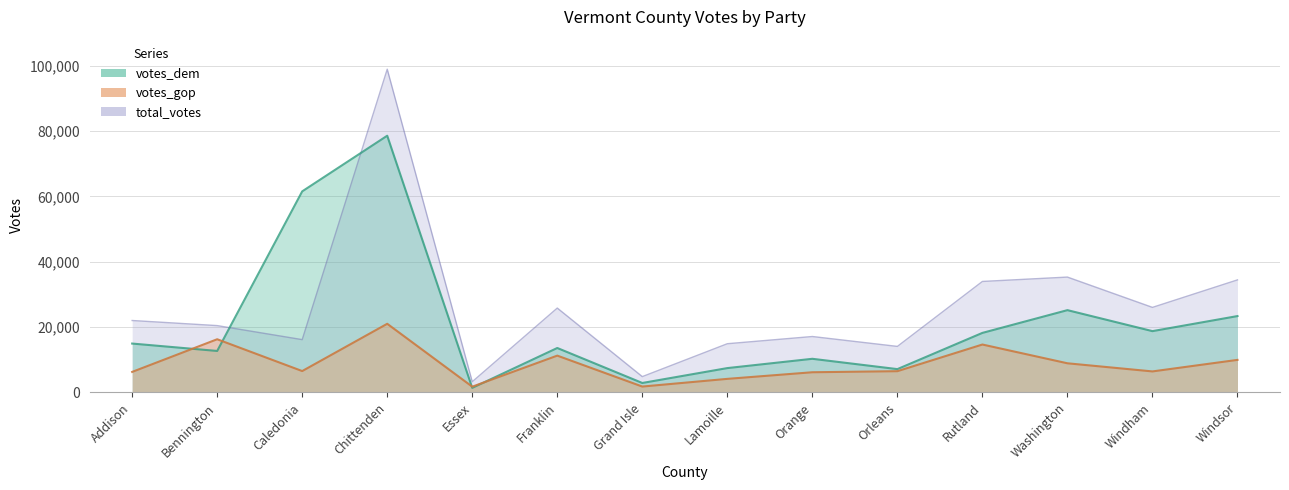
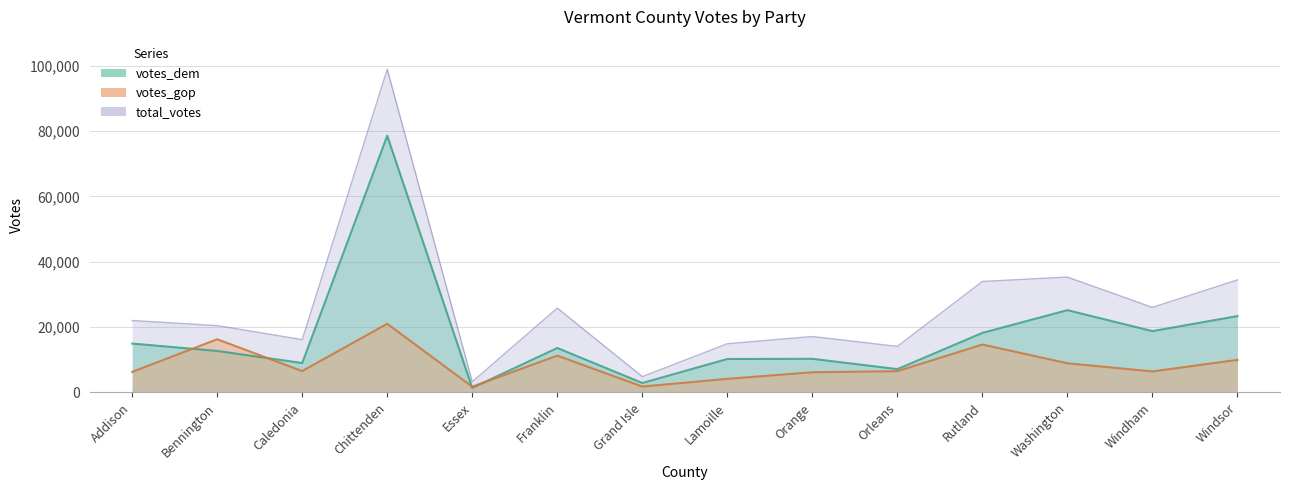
  {
    "total_votes": {
      "Addison": "22,000",
      "Bennington": "20,000",
      "Caledonia": "16,000",
      "Chittenden": "99,000",
      "Essex": "3,000",
      "Franklin": "26,000",
      "Grand Isle": "5,000",
      "Lamoille": "15,000",
      "Orange": "17,000",
      "Orleans": "14,000",
      "Rutland": "34,000",
      "Washington": "35,000",
      "Windham": "26,000",
      "Windsor": "34,000"
    },
    "votes_dem": {
      "Addison": "15,000",
      "Bennington": "13,000",
-     "Caledonia": "62,000",
+     "Caledonia": "9,000",
      "Chittenden": "79,000",
      "Franklin": "14,000",
      "Grand Isle": "3,000",
-     "Lamoille": "7,000",
+     "Lamoille": "10,000",
      "Orange": "10,000",
      "Rutland": "18,000",
      "Washington": "25,000",
      "Windham": "19,000",
      "Windsor": "23,000"
    },
    "votes_gop": {
      "Addison": "6,000",
      "Bennington": "16,000",
      "Caledonia": "7,000",
      "Chittenden": "21,000",
      "Franklin": "11,000",
      "Grand Isle": "2,000",
      "Lamoille": "4,000",
      "Orange": "6,000",
      "Rutland": "15,000",
      "Washington": "9,000",
      "Windham": "6,000",
      "Windsor": "10,000"
    }
  }
